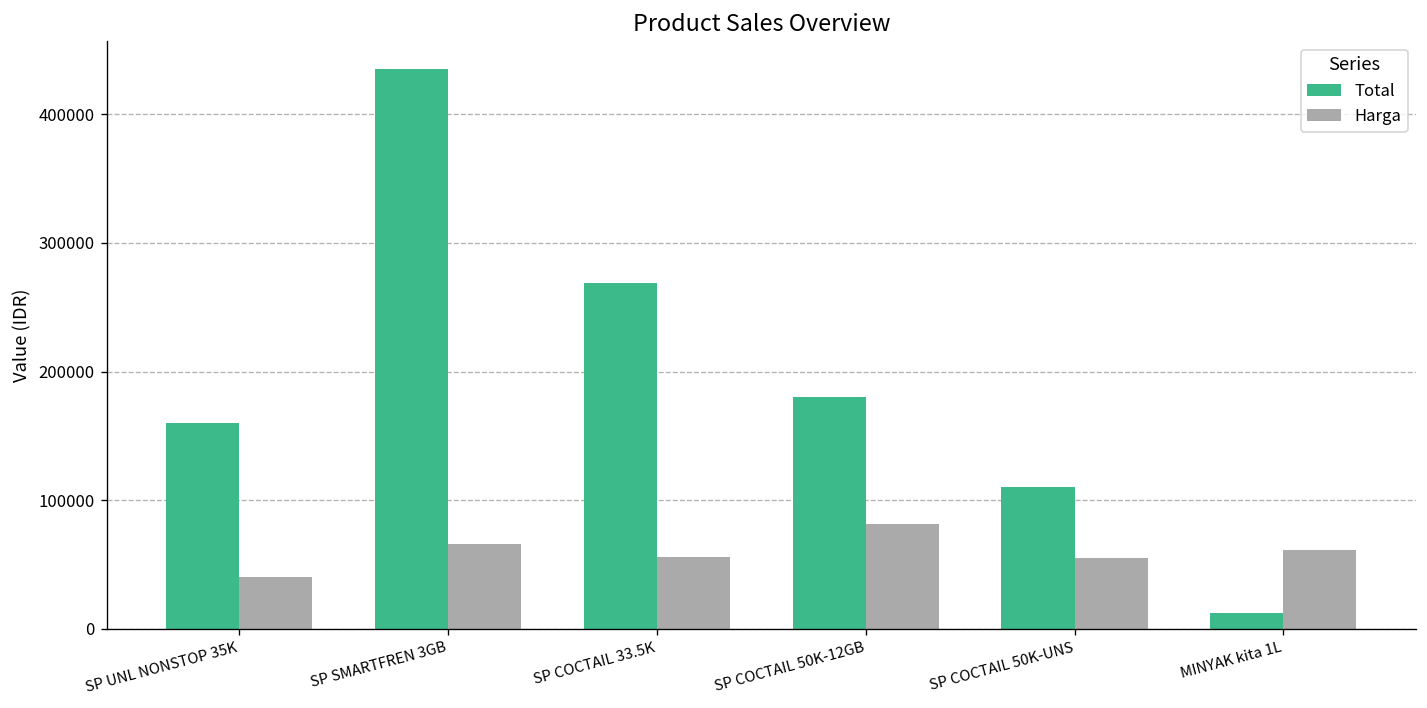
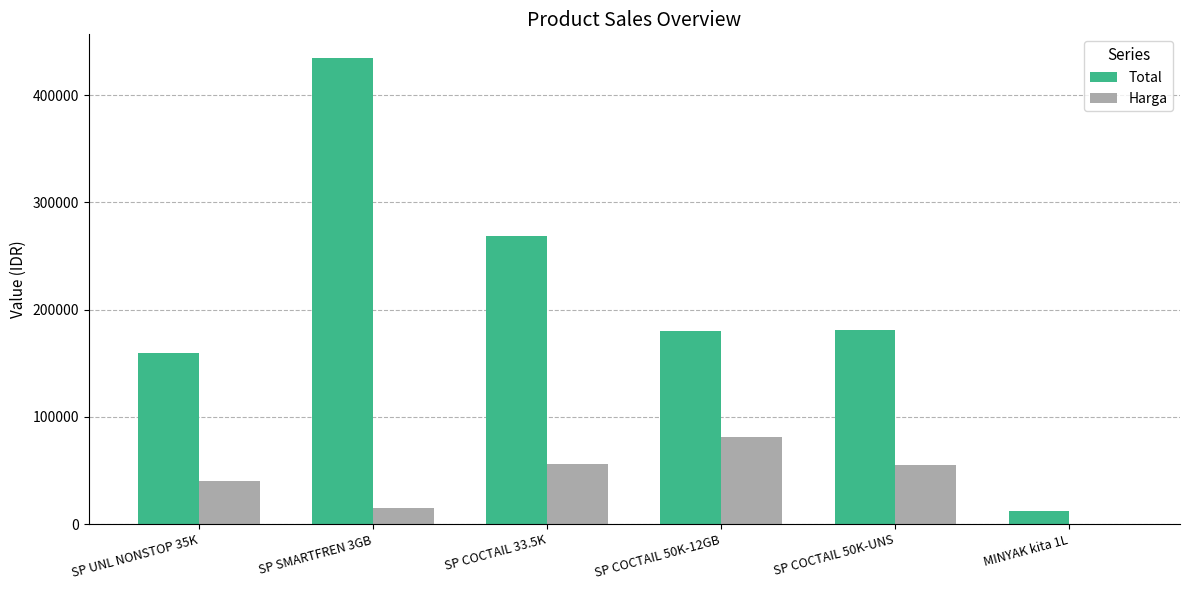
  {
    "Total": {
      "SP UNL NONSTOP 35K": 160000,
      "SP SMARTFREN 3GB": 435000,
      "SP COCTAIL 33.5K": 269000,
      "SP COCTAIL 50K-12GB": 180000,
-     "SP COCTAIL 50K-UNS": 110000,
+     "SP COCTAIL 50K-UNS": 181000,
      "MINYAK kita 1L": 12000
    },
    "Harga": {
      "SP UNL NONSTOP 35K": 40000,
-     "SP SMARTFREN 3GB": 66000,
+     "SP SMARTFREN 3GB": 15000,
      "SP COCTAIL 33.5K": 56000,
      "SP COCTAIL 50K-12GB": 81000,
      "SP COCTAIL 50K-UNS": 55000,
-     "MINYAK kita 1L": 62000
+     "MINYAK kita 1L": 0
    }
  }
